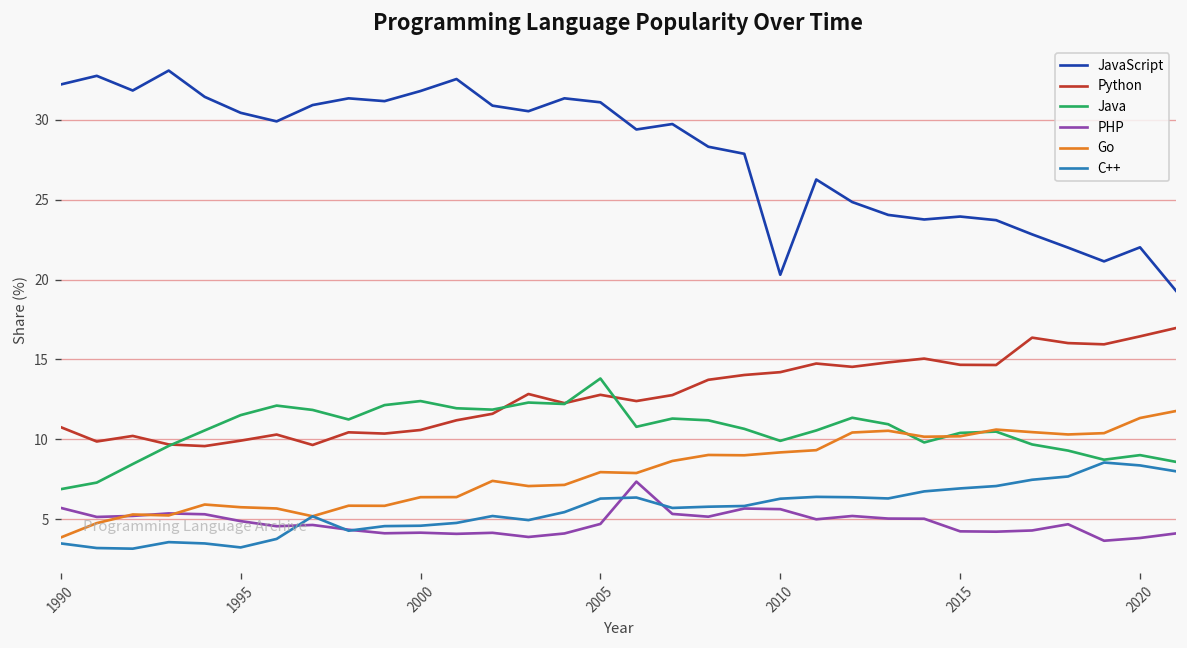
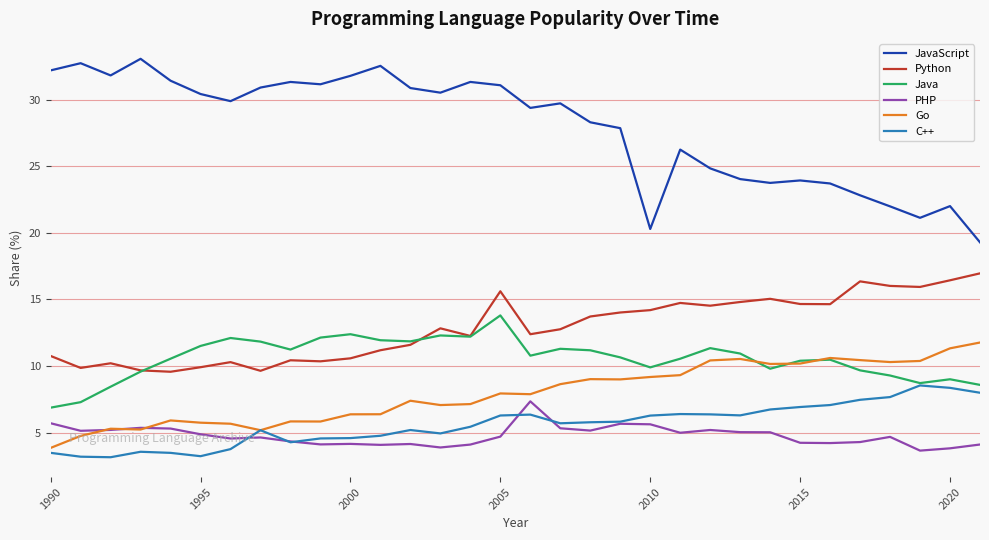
  {
    "JavaScript": {
      "1990": 32.2,
      "1995": 30.4,
      "2000": 31.8,
      "2005": 31.1,
      "2010": 20.3,
      "2015": 23.9,
      "2020": 22.0
    },
    "Python": {
      "1990": 10.8,
      "1995": 9.9,
      "2000": 10.6,
-     "2005": 12.8,
+     "2005": 15.6,
      "2010": 14.2,
      "2015": 14.7,
      "2020": 16.4
    },
    "Java": {
      "1990": 6.9,
      "1995": 11.5,
      "2000": 12.4,
      "2005": 13.8,
      "2010": 9.9,
      "2015": 10.4,
      "2020": 9.0
    },
    "PHP": {
      "1990": 5.7,
      "1995": 4.9,
      "2000": 4.1,
      "2005": 4.7,
      "2010": 5.6,
      "2015": 4.2,
      "2020": 3.8
    },
    "Go": {
      "1990": 3.8,
      "1995": 5.7,
      "2000": 6.4,
      "2005": 7.9,
      "2010": 9.2,
      "2015": 10.2,
      "2020": 11.3
    },
    "C++": {
      "1990": 3.5,
      "1995": 3.2,
      "2000": 4.6,
      "2005": 6.3,
      "2010": 6.3,
      "2015": 6.9,
      "2020": 8.4
    }
  }
